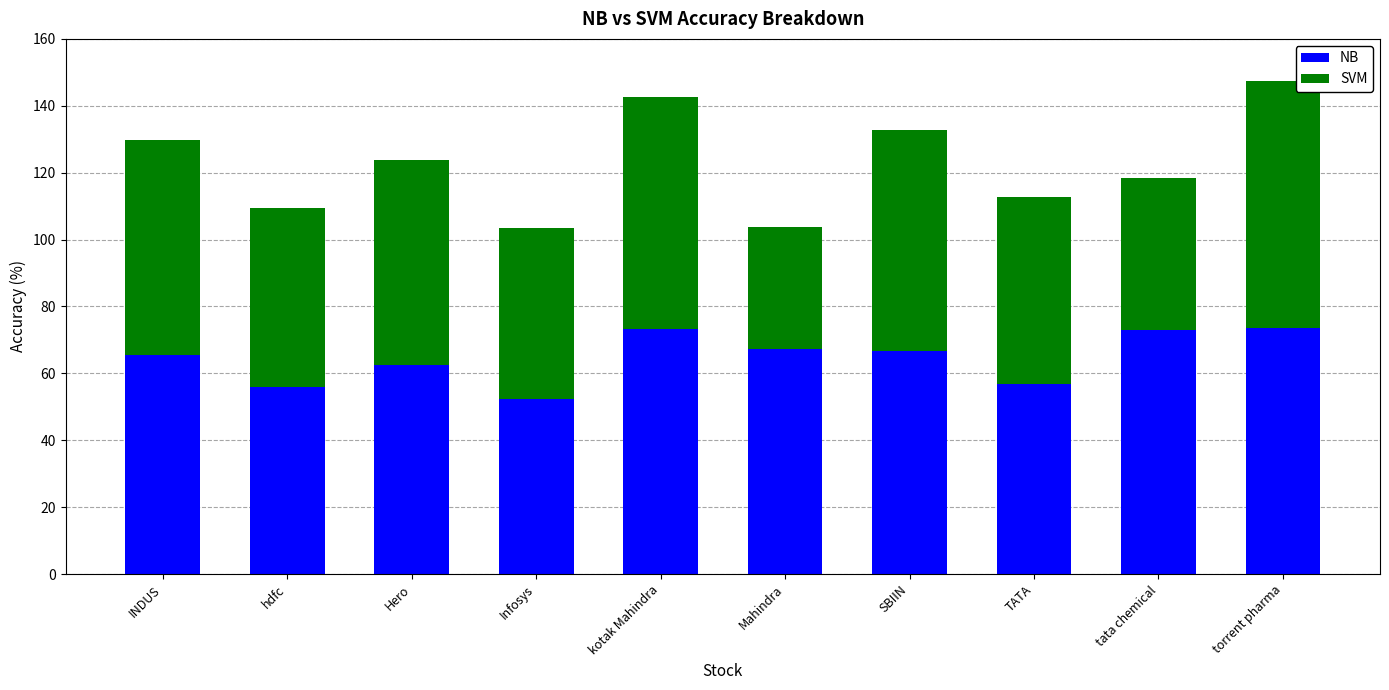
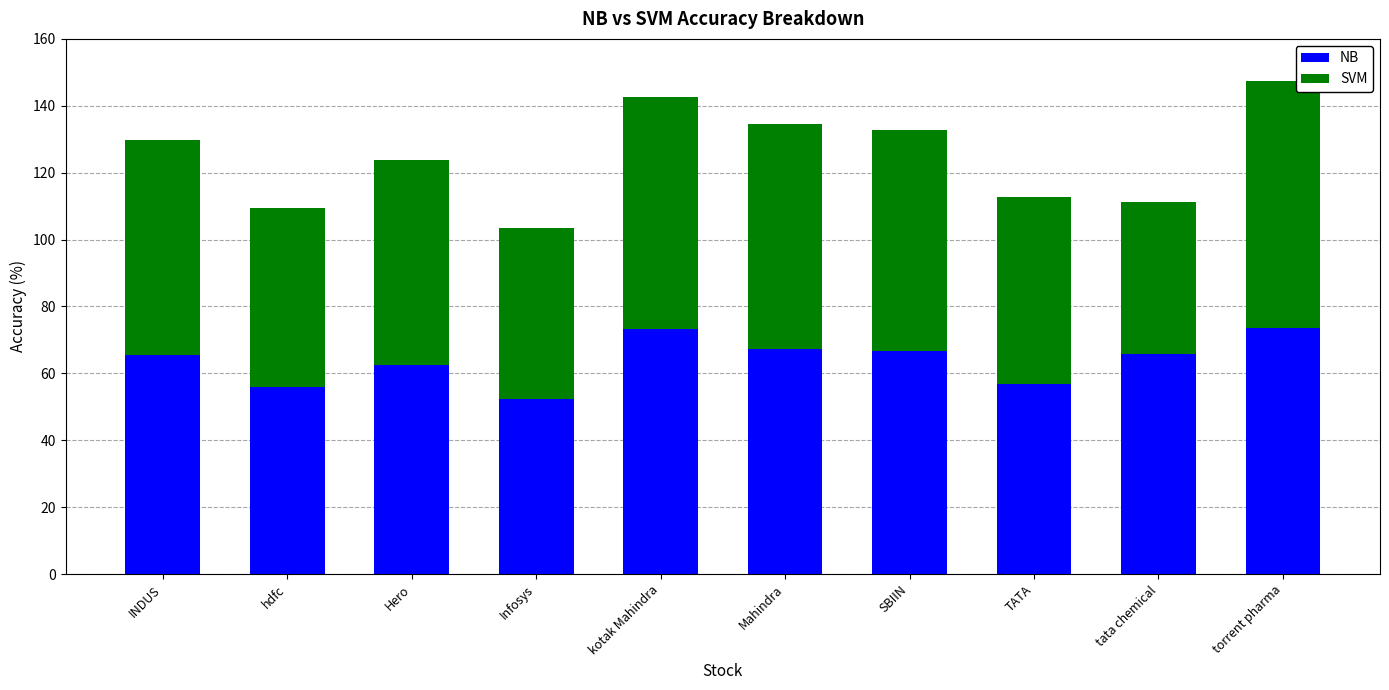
  {
    "NB": {
      "INDUS": 65,
      "hdfc": 56,
      "Hero": 62,
      "Infosys": 52,
      "kotak Mahindra": 73,
      "Mahindra": 67,
      "SBIIN": 67,
      "TATA": 57,
-     "tata chemical": 73,
+     "tata chemical": 66,
      "torrent pharma": 74
    },
    "SVM": {
      "INDUS": 64,
      "hdfc": 53,
      "Hero": 61,
      "Infosys": 51,
      "kotak Mahindra": 70,
-     "Mahindra": 37,
+     "Mahindra": 67,
      "SBIIN": 66,
      "TATA": 56,
      "tata chemical": 45,
      "torrent pharma": 74
    }
  }
